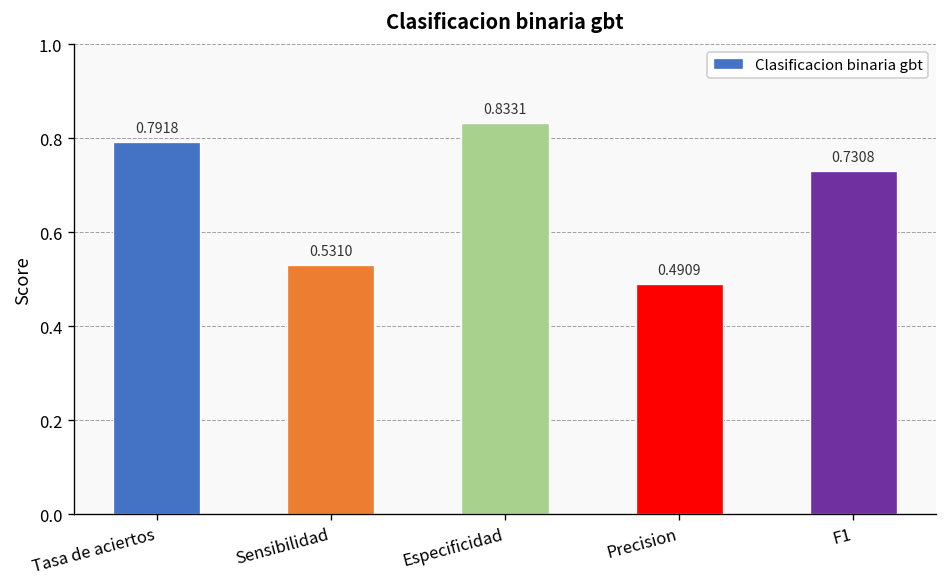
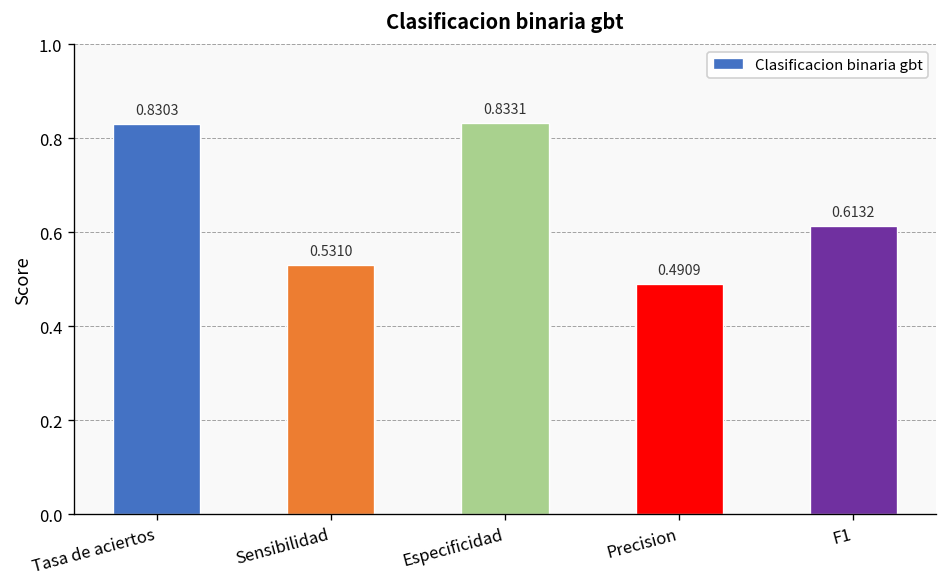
  {
-   "Tasa de aciertos": 0.7918,
+   "Tasa de aciertos": 0.8303,
    "Sensibilidad": 0.5310,
    "Especificidad": 0.8331,
    "Precision": 0.4909,
-   "F1": 0.7308
+   "F1": 0.6132
  }
